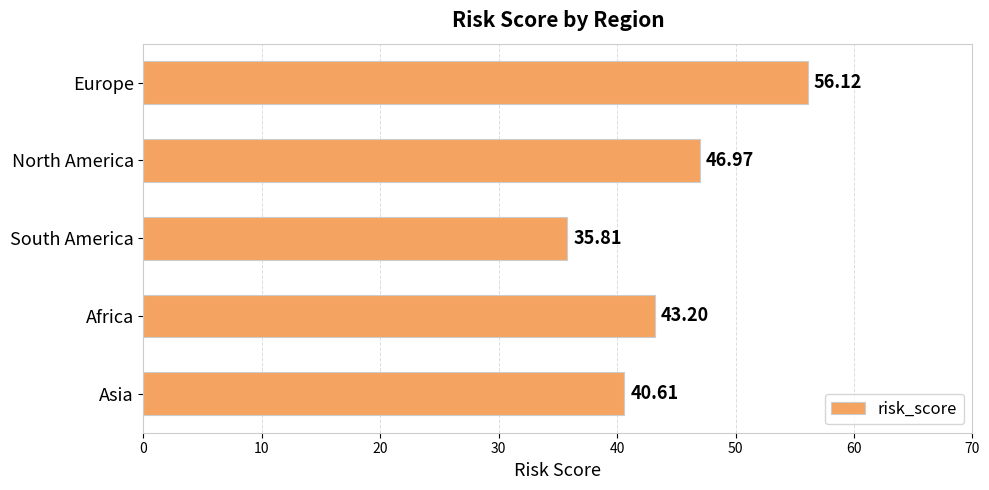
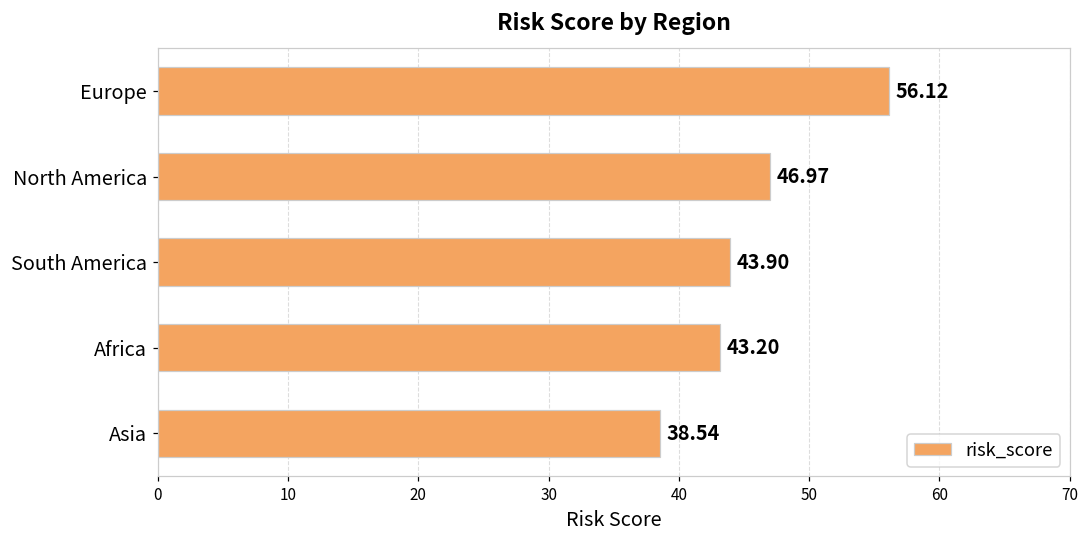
  {
    "Europe": 56.12,
    "North America": 46.97,
-   "South America": 35.81,
+   "South America": 43.90,
    "Africa": 43.20,
-   "Asia": 40.61
+   "Asia": 38.54
  }
